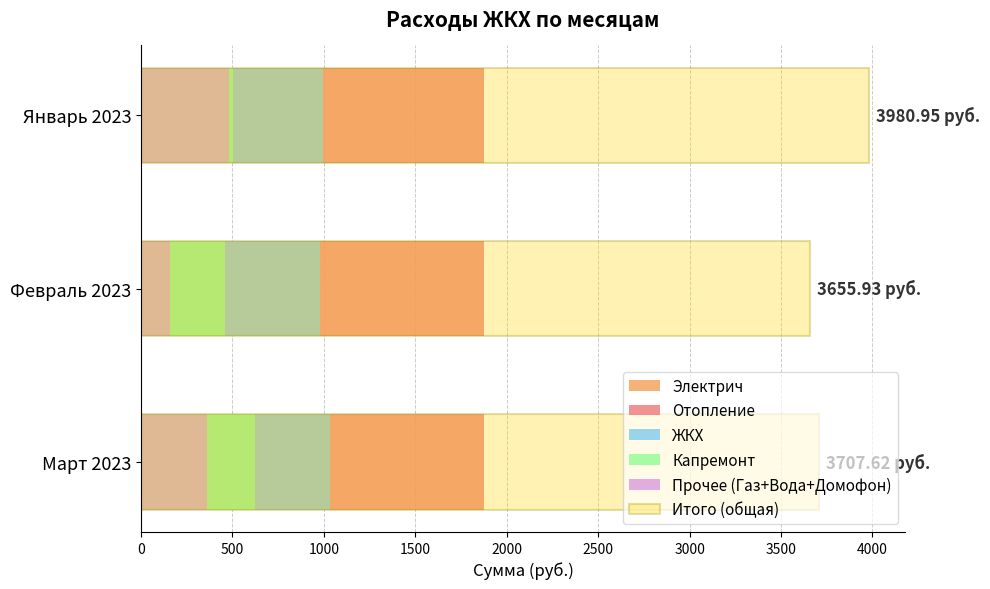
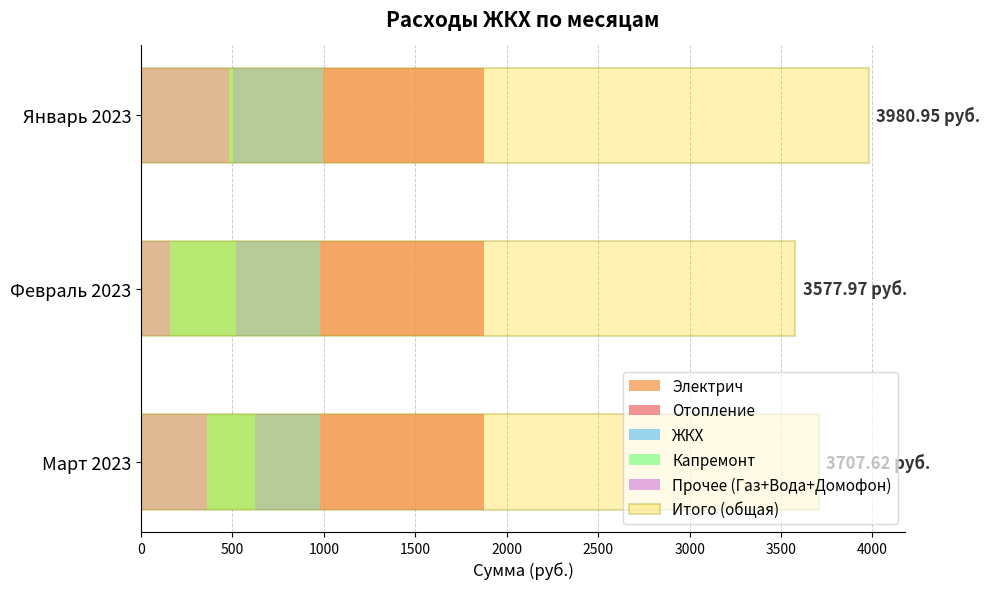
  {
    "ЖКХ": {
-     "Март 2023": 1040
+     "Март 2023": 980
    },
    "Капремонт": {
-     "Февраль 2023": 460
+     "Февраль 2023": 520
    },
    "Итого (общая)": {
      "Январь 2023": 3980.95,
-     "Февраль 2023": 3655.93
+     "Февраль 2023": 3577.97
    }
  }
